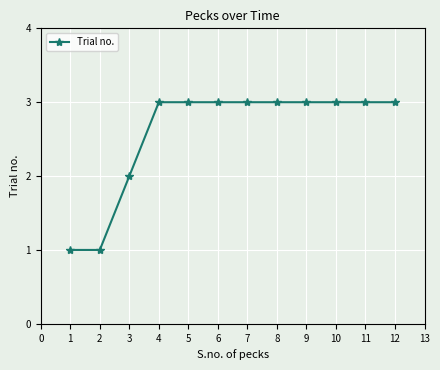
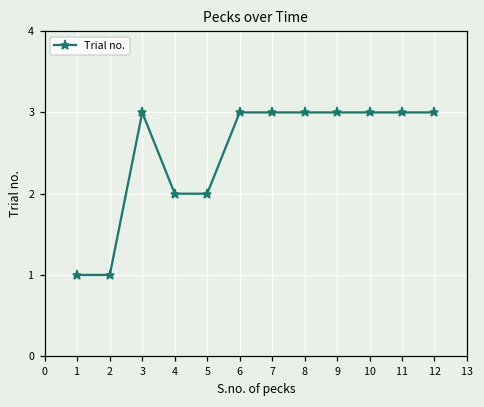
  {
    "1": 1,
    "2": 1,
-   "3": 2,
-   "4": 3,
-   "5": 3,
+   "3": 3,
+   "4": 2,
+   "5": 2,
    "6": 3,
    "7": 3,
    "8": 3,
    "9": 3,
    "10": 3,
    "11": 3,
    "12": 3
  }
